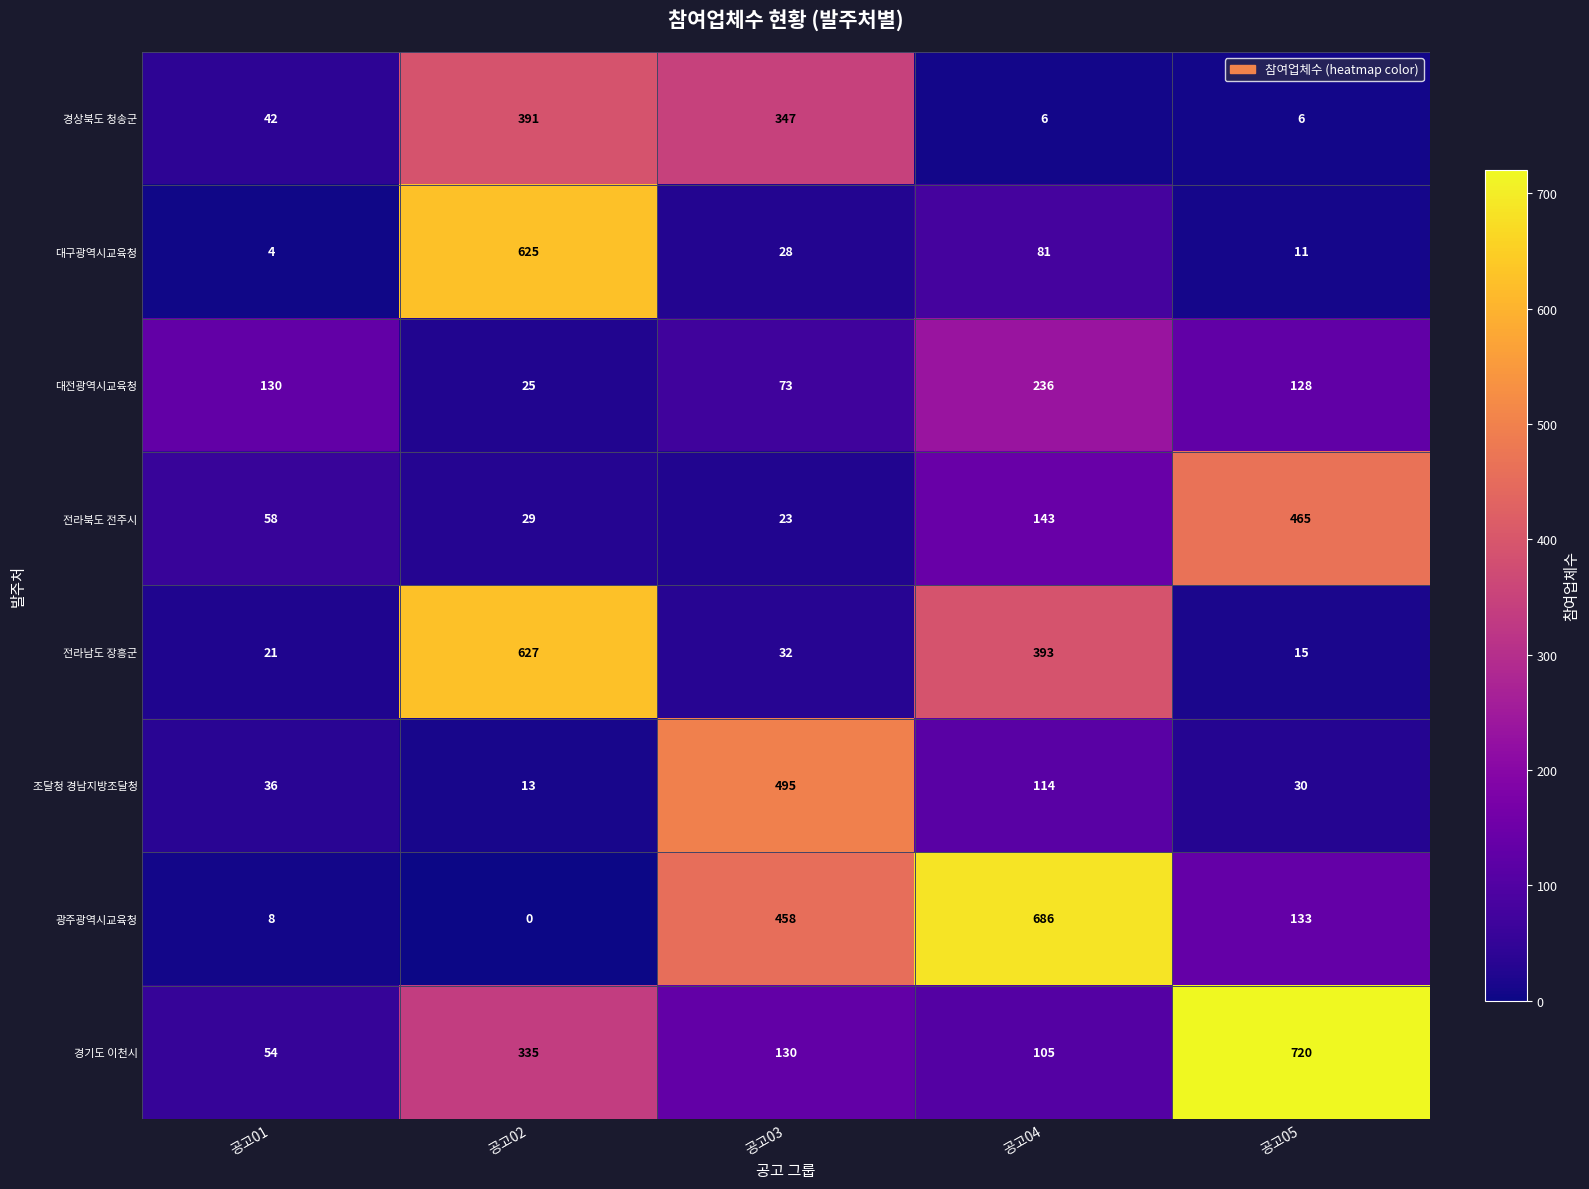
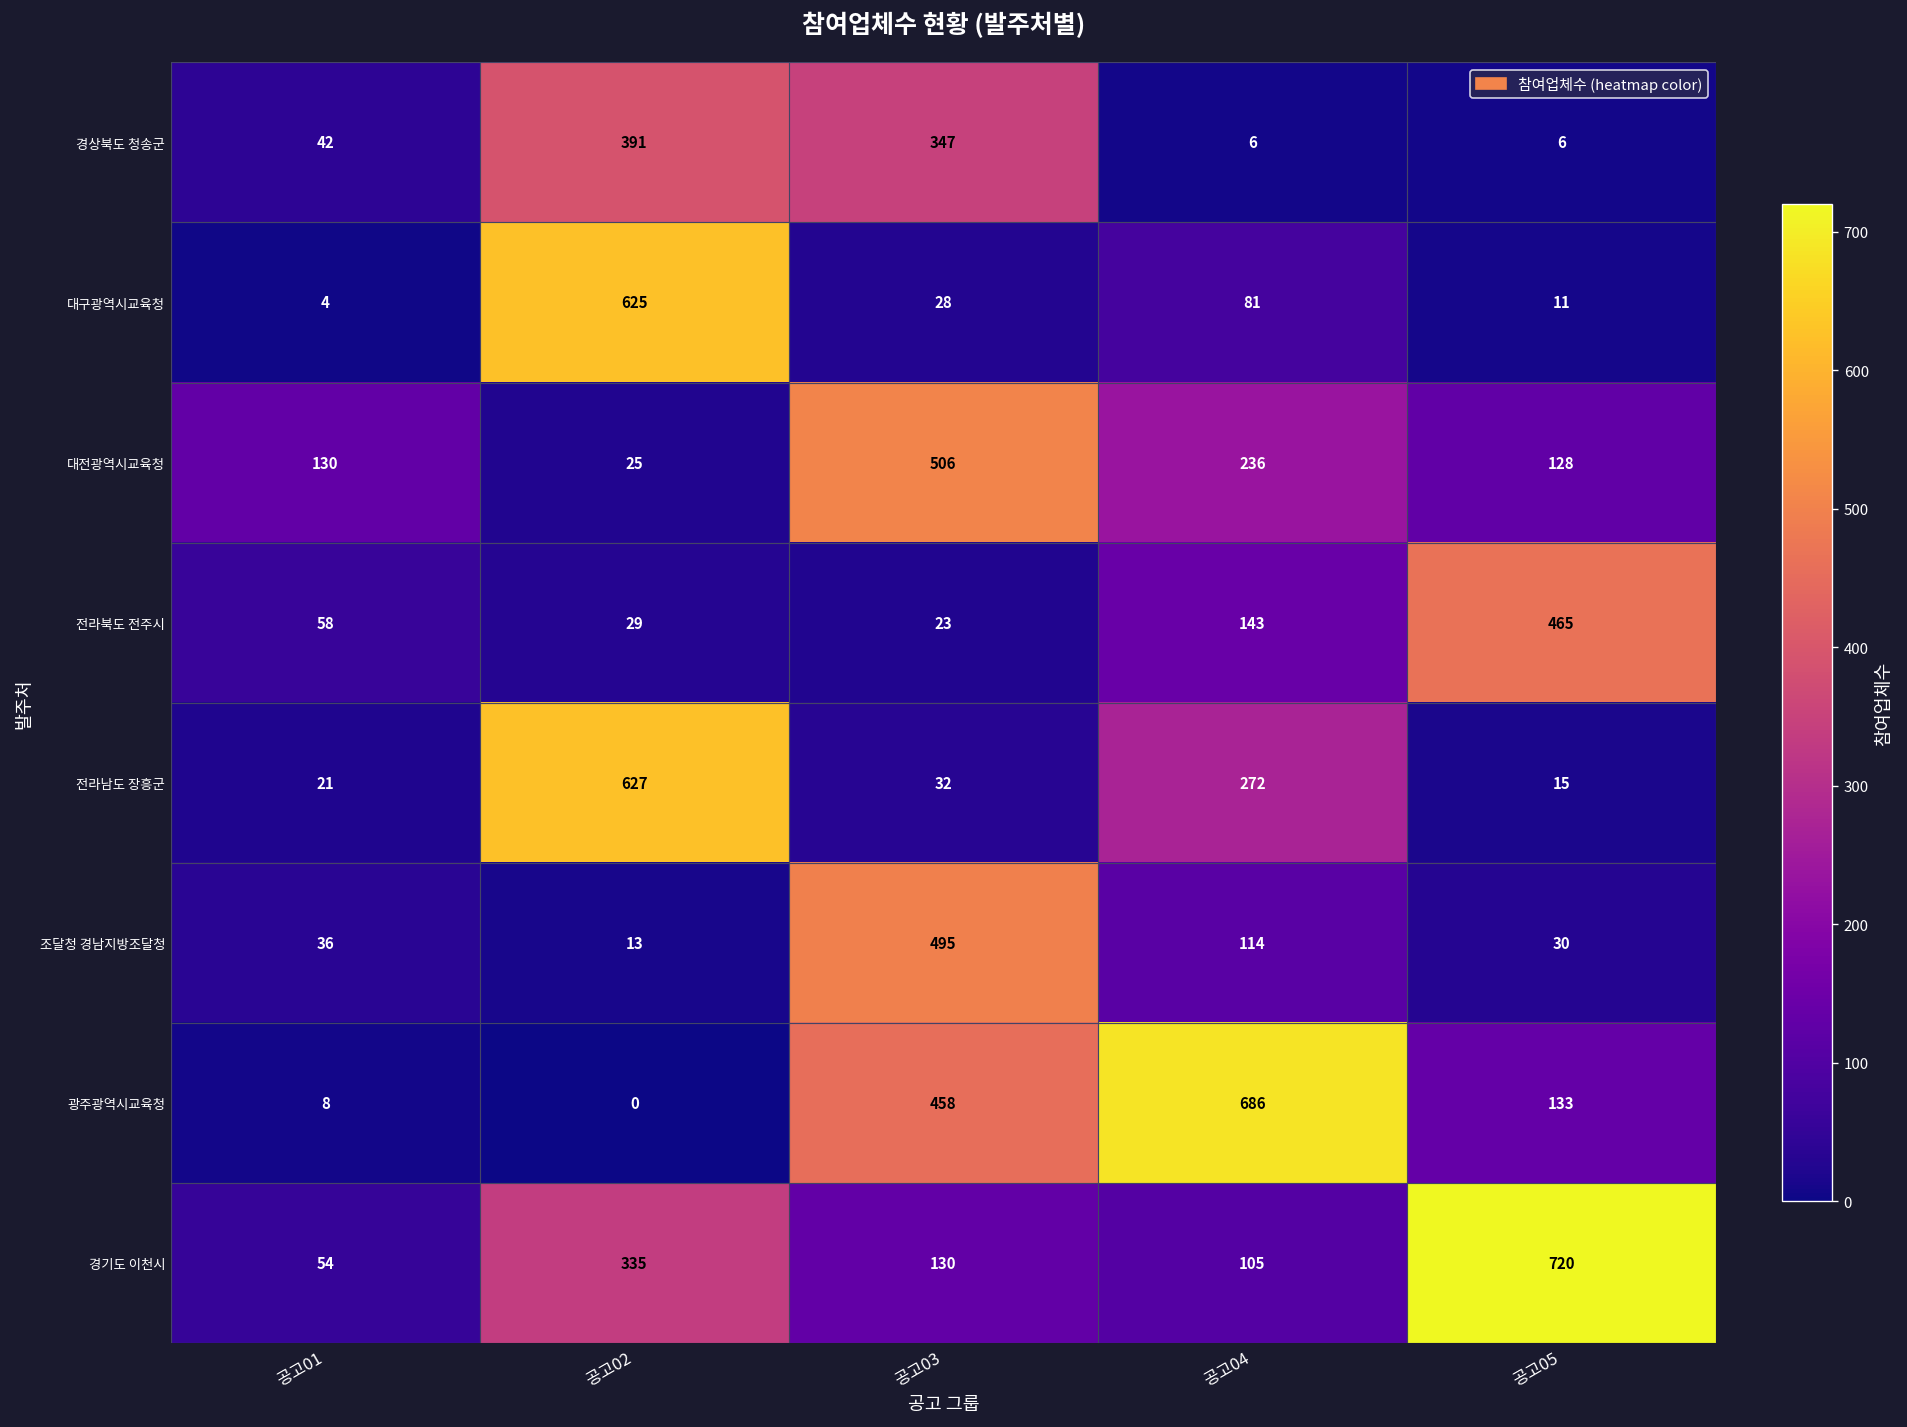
  {
    "경상북도 청송군": {
      "공고01": 42,
      "공고02": 391,
      "공고03": 347,
      "공고04": 6,
      "공고05": 6
    },
    "대구광역시교육청": {
      "공고01": 4,
      "공고02": 625,
      "공고03": 28,
      "공고04": 81,
      "공고05": 11
    },
    "대전광역시교육청": {
      "공고01": 130,
      "공고02": 25,
-     "공고03": 73,
+     "공고03": 506,
      "공고04": 236,
      "공고05": 128
    },
    "전라북도 전주시": {
      "공고01": 58,
      "공고02": 29,
      "공고03": 23,
      "공고04": 143,
      "공고05": 465
    },
    "전라남도 장흥군": {
      "공고01": 21,
      "공고02": 627,
      "공고03": 32,
-     "공고04": 393,
+     "공고04": 272,
      "공고05": 15
    },
    "조달청 경남지방조달청": {
      "공고01": 36,
      "공고02": 13,
      "공고03": 495,
      "공고04": 114,
      "공고05": 30
    },
    "광주광역시교육청": {
      "공고01": 8,
      "공고02": 0,
      "공고03": 458,
      "공고04": 686,
      "공고05": 133
    },
    "경기도 이천시": {
      "공고01": 54,
      "공고02": 335,
      "공고03": 130,
      "공고04": 105,
      "공고05": 720
    }
  }
